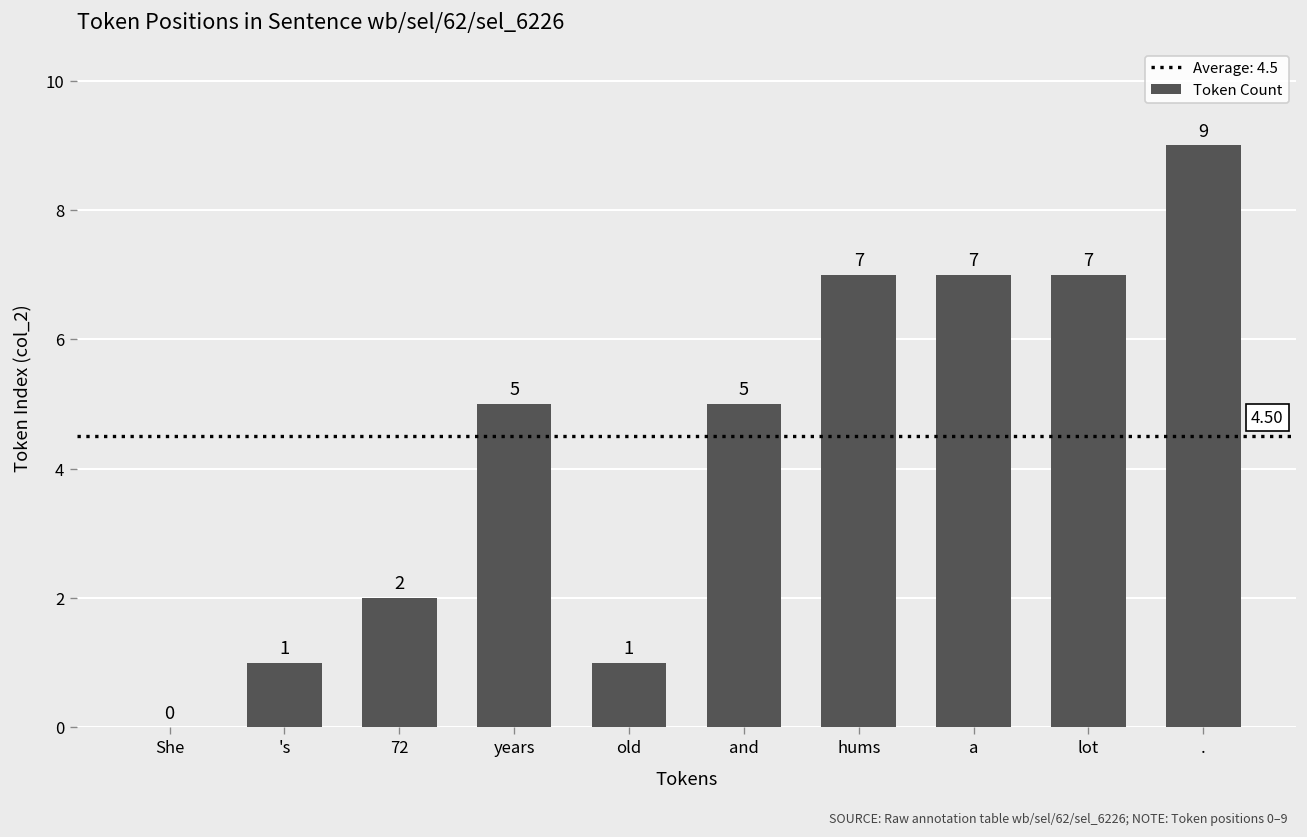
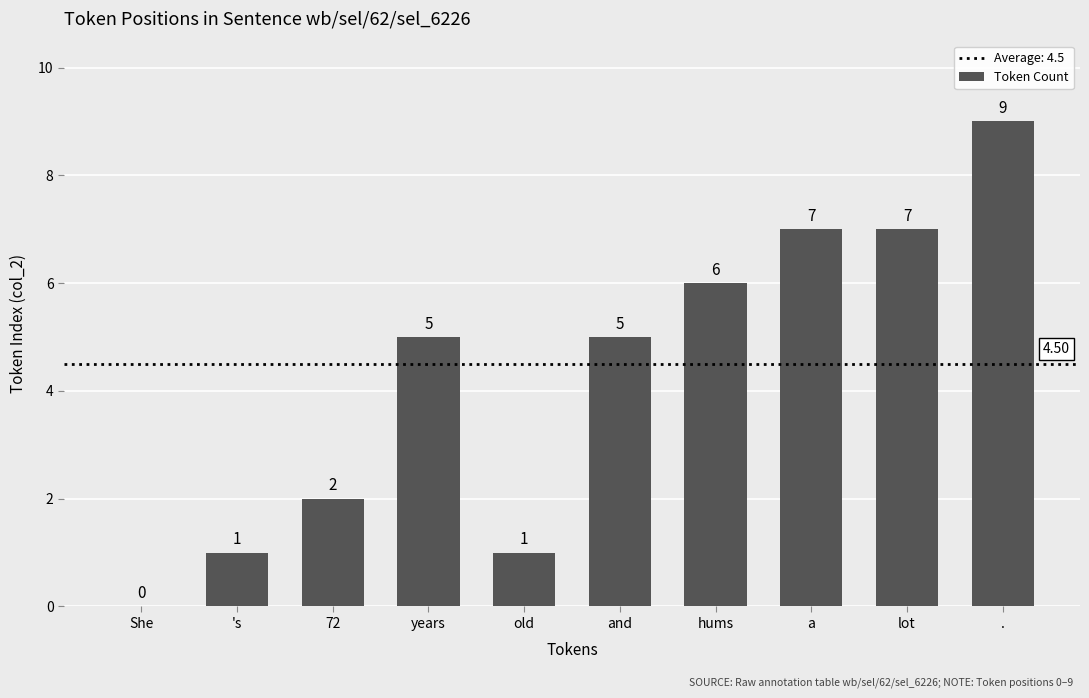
  {
    "She": 0,
    "'s": 1,
    "72": 2,
    "years": 5,
    "old": 1,
    "and": 5,
-   "hums": 7,
+   "hums": 6,
    "a": 7,
    "lot": 7,
    ".": 9
  }
